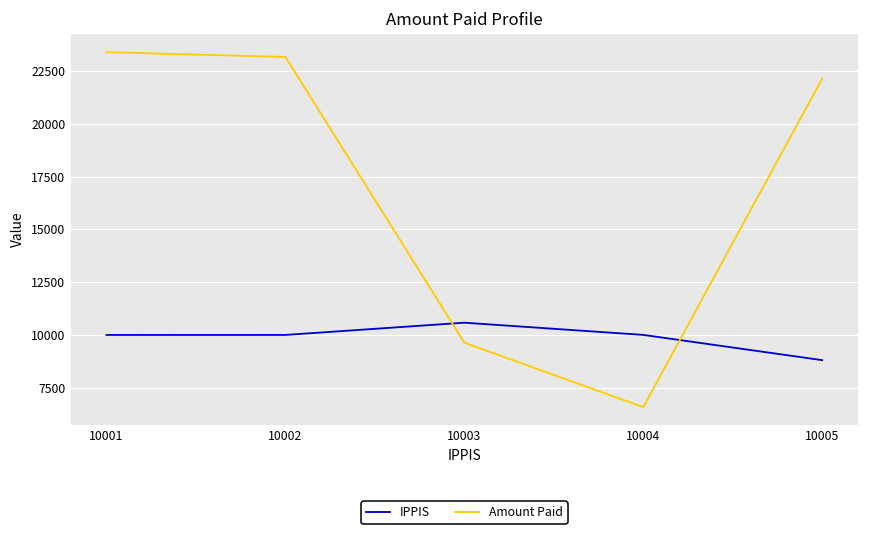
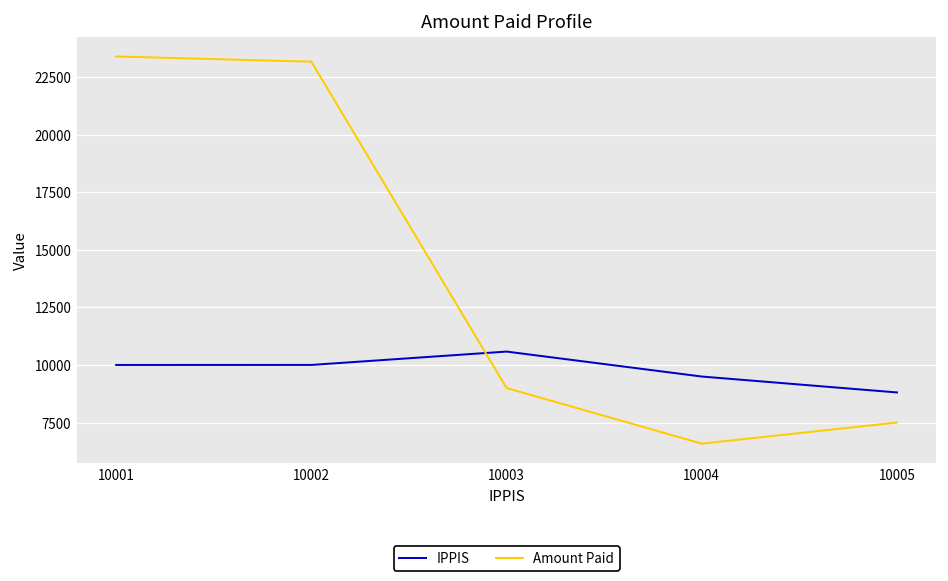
  {
    "IPPIS": {
      "10001": 10000,
      "10002": 10000,
      "10003": 10600,
-     "10004": 10000,
+     "10004": 9500,
      "10005": 8800
    },
    "Amount Paid": {
      "10001": 23400,
      "10002": 23200,
-     "10003": 9600,
+     "10003": 9000,
      "10004": 6600,
-     "10005": 22100
+     "10005": 7500
    }
  }
